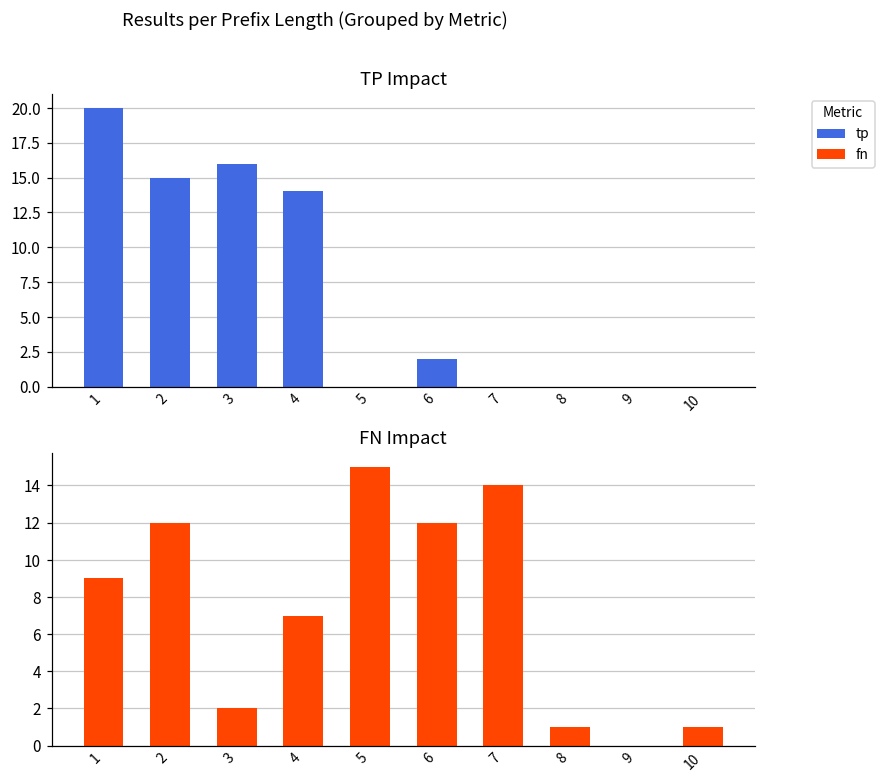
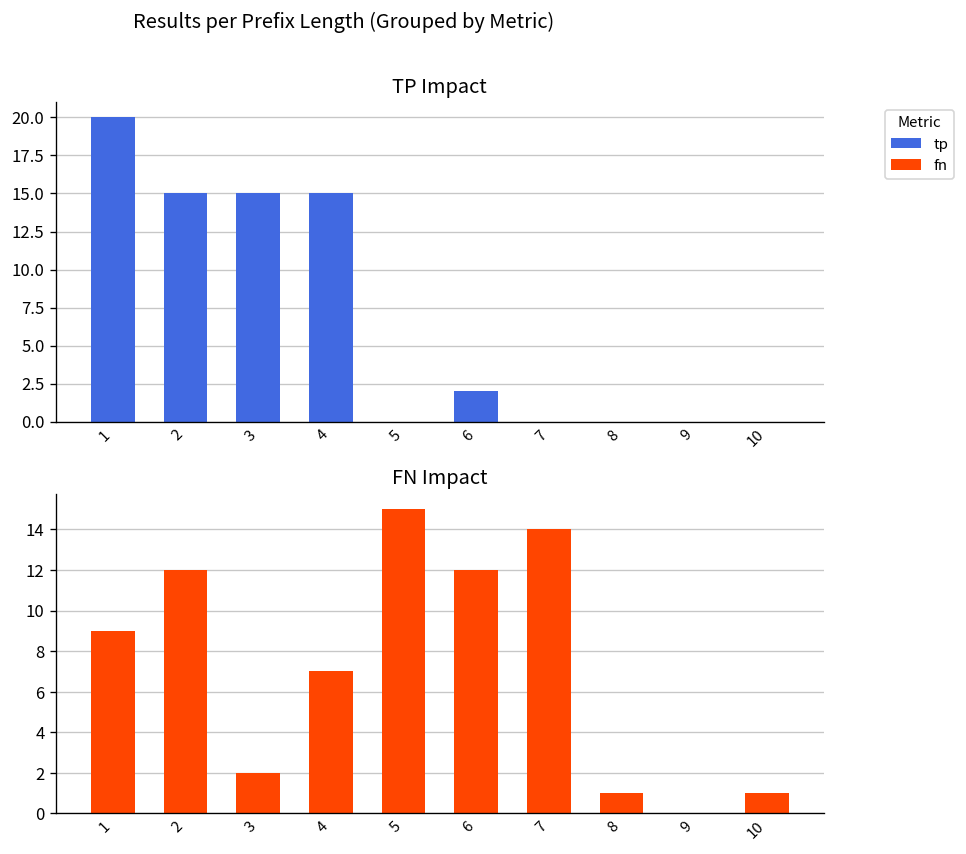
  {
    "TP Impact": {
      "1": 20,
      "2": 15,
-     "3": 16,
-     "4": 14,
+     "3": 15,
+     "4": 15,
      "5": 0,
      "6": 2,
      "7": 0,
      "8": 0,
      "9": 0,
      "10": 0
    },
    "FN Impact": {
      "1": 9.0,
      "2": 12.0,
      "3": 2.0,
      "4": 7.0,
      "5": 15.0,
      "6": 12.0,
      "7": 14.0,
      "8": 1.0,
      "9": 0.0,
      "10": 1.0
    }
  }
